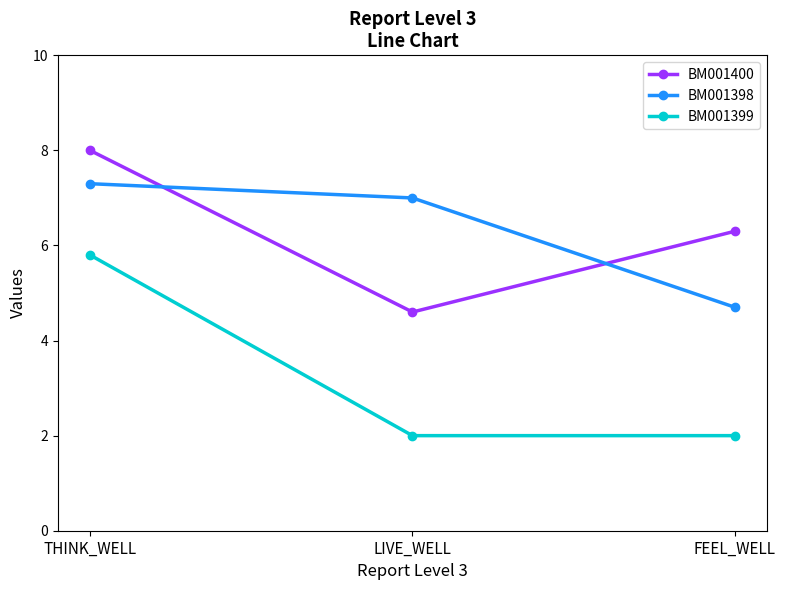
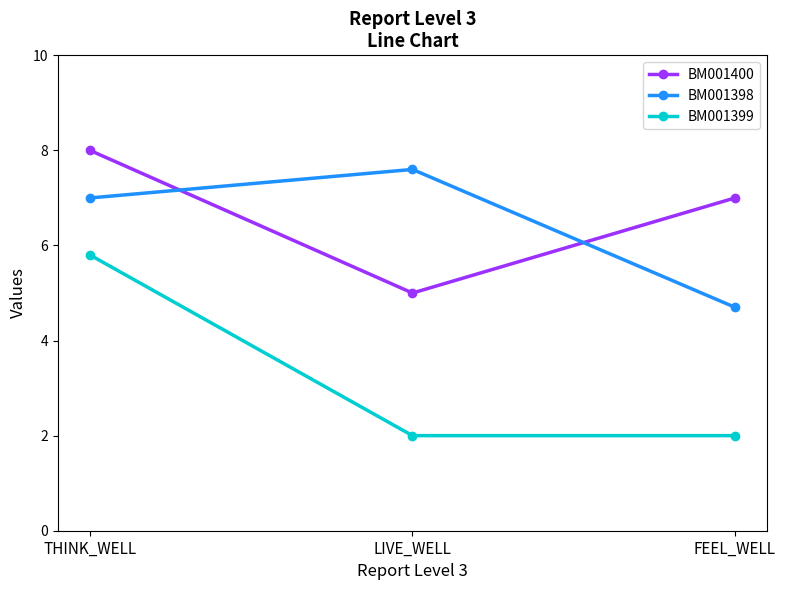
  {
    "BM001400": {
      "THINK_WELL": 8.0,
-     "LIVE_WELL": 4.6,
-     "FEEL_WELL": 6.3
+     "LIVE_WELL": 5.0,
+     "FEEL_WELL": 7.0
    },
    "BM001398": {
-     "THINK_WELL": 7.3,
-     "LIVE_WELL": 7.0,
+     "THINK_WELL": 7.0,
+     "LIVE_WELL": 7.6,
      "FEEL_WELL": 4.7
    },
    "BM001399": {
      "THINK_WELL": 5.8,
      "LIVE_WELL": 2.0,
      "FEEL_WELL": 2.0
    }
  }
